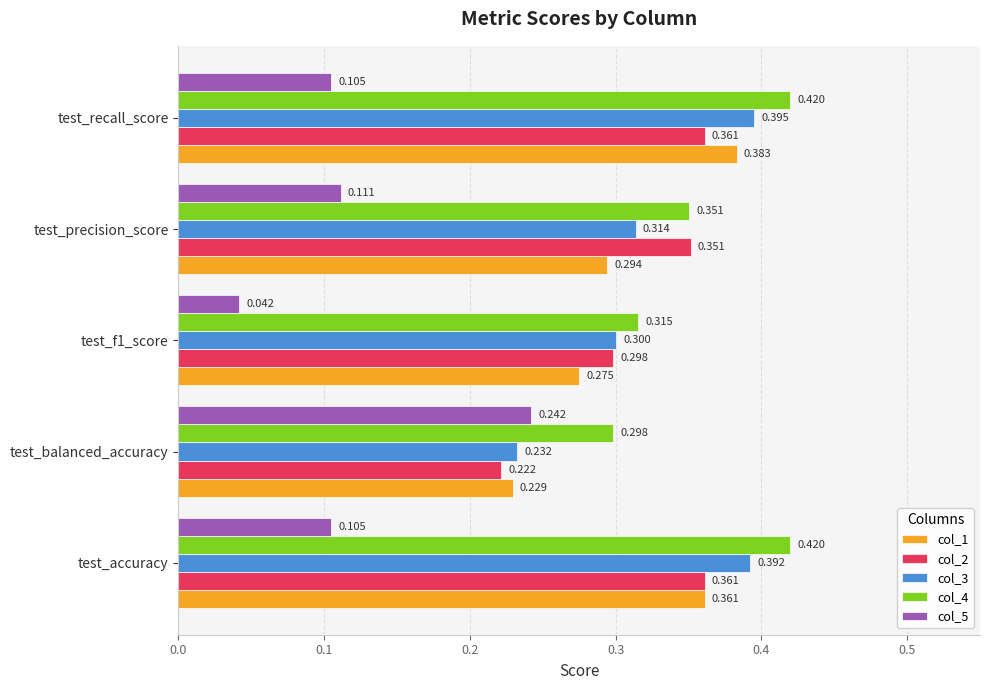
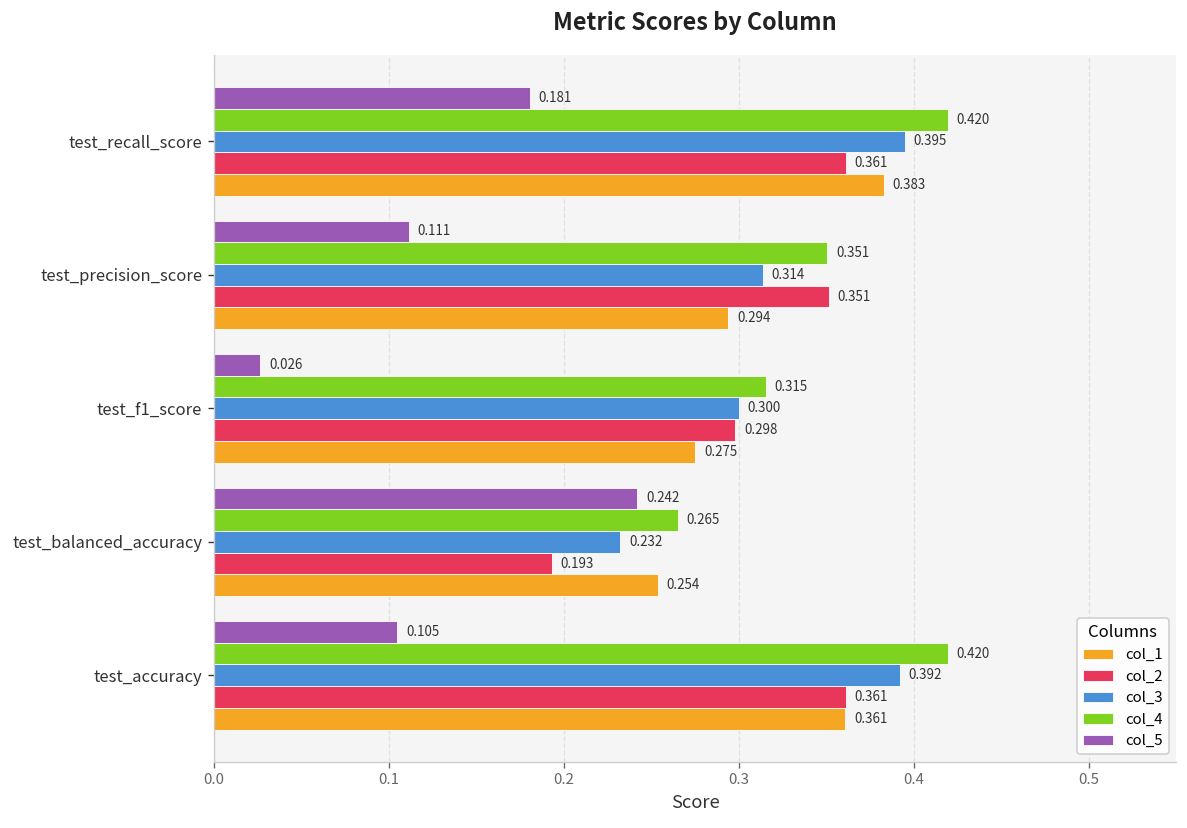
  {
    "col_1": {
      "test_recall_score": 0.383,
      "test_precision_score": 0.294,
      "test_f1_score": 0.275,
-     "test_balanced_accuracy": 0.229,
+     "test_balanced_accuracy": 0.254,
      "test_accuracy": 0.361
    },
    "col_2": {
      "test_recall_score": 0.361,
      "test_precision_score": 0.351,
      "test_f1_score": 0.298,
-     "test_balanced_accuracy": 0.222,
+     "test_balanced_accuracy": 0.193,
      "test_accuracy": 0.361
    },
    "col_3": {
      "test_recall_score": 0.395,
      "test_precision_score": 0.314,
      "test_f1_score": 0.300,
      "test_balanced_accuracy": 0.232,
      "test_accuracy": 0.392
    },
    "col_4": {
      "test_recall_score": 0.420,
      "test_precision_score": 0.351,
      "test_f1_score": 0.315,
-     "test_balanced_accuracy": 0.298,
+     "test_balanced_accuracy": 0.265,
      "test_accuracy": 0.420
    },
    "col_5": {
-     "test_recall_score": 0.105,
+     "test_recall_score": 0.181,
      "test_precision_score": 0.111,
-     "test_f1_score": 0.042,
+     "test_f1_score": 0.026,
      "test_balanced_accuracy": 0.242,
      "test_accuracy": 0.105
    }
  }
